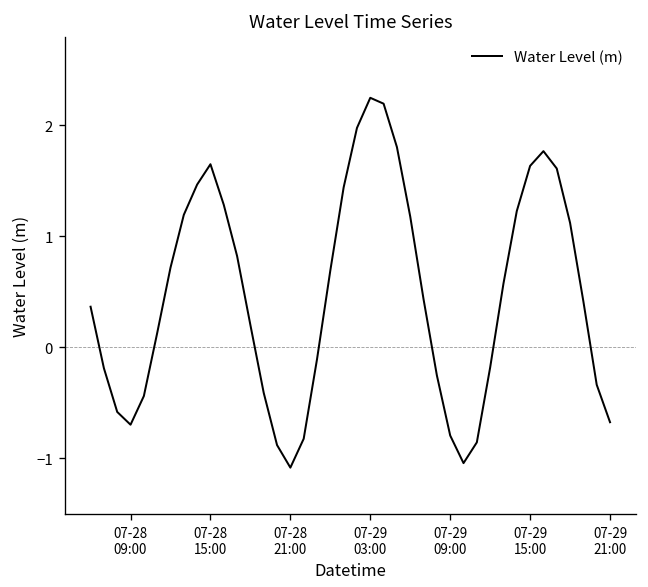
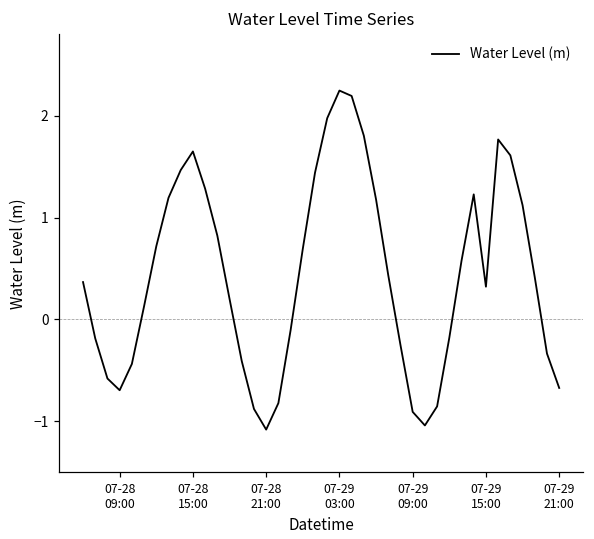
  {
    "07-28 09:00": -0.7,
    "07-28 15:00": 1.7,
    "07-28 21:00": -1.1,
    "07-29 03:00": 2.2,
-   "07-29 09:00": -0.8,
-   "07-29 15:00": 1.6,
+   "07-29 09:00": -0.9,
+   "07-29 15:00": 0.3,
    "07-29 21:00": -0.7
  }
